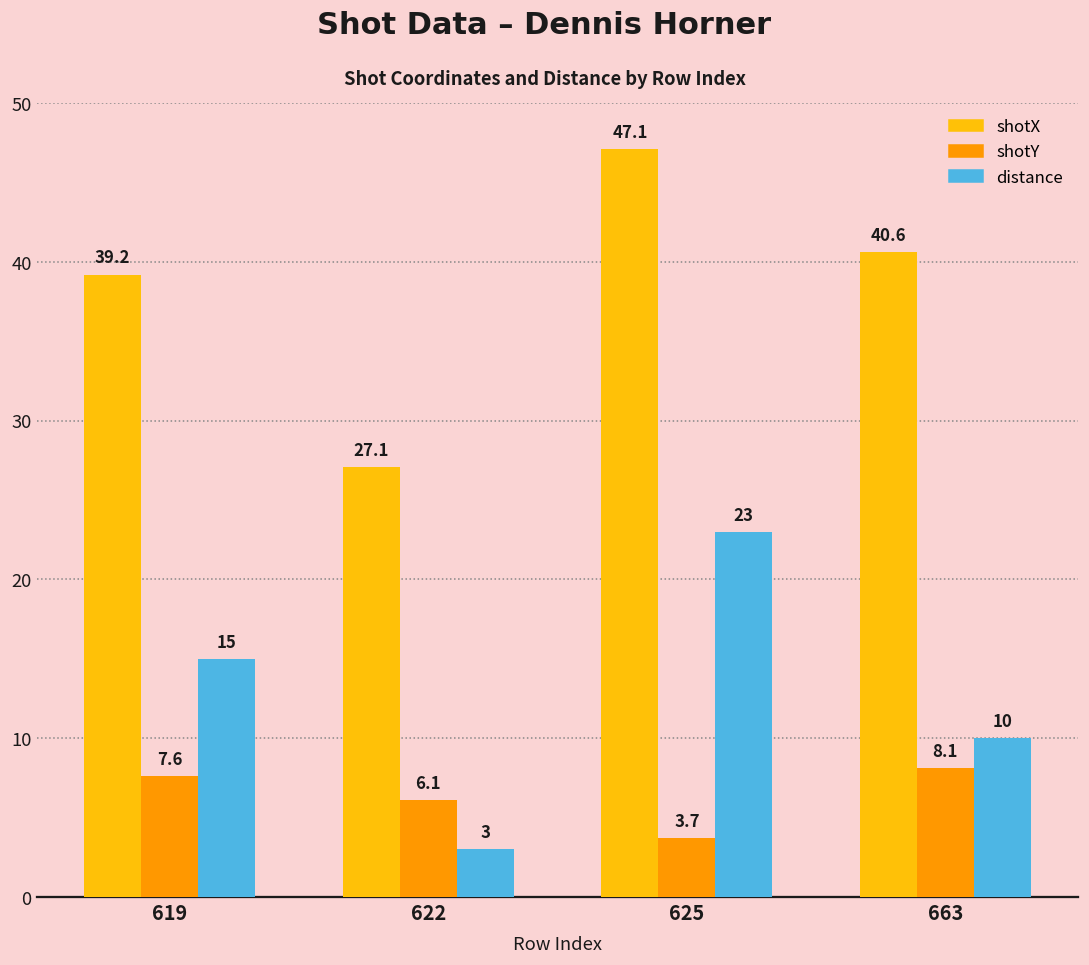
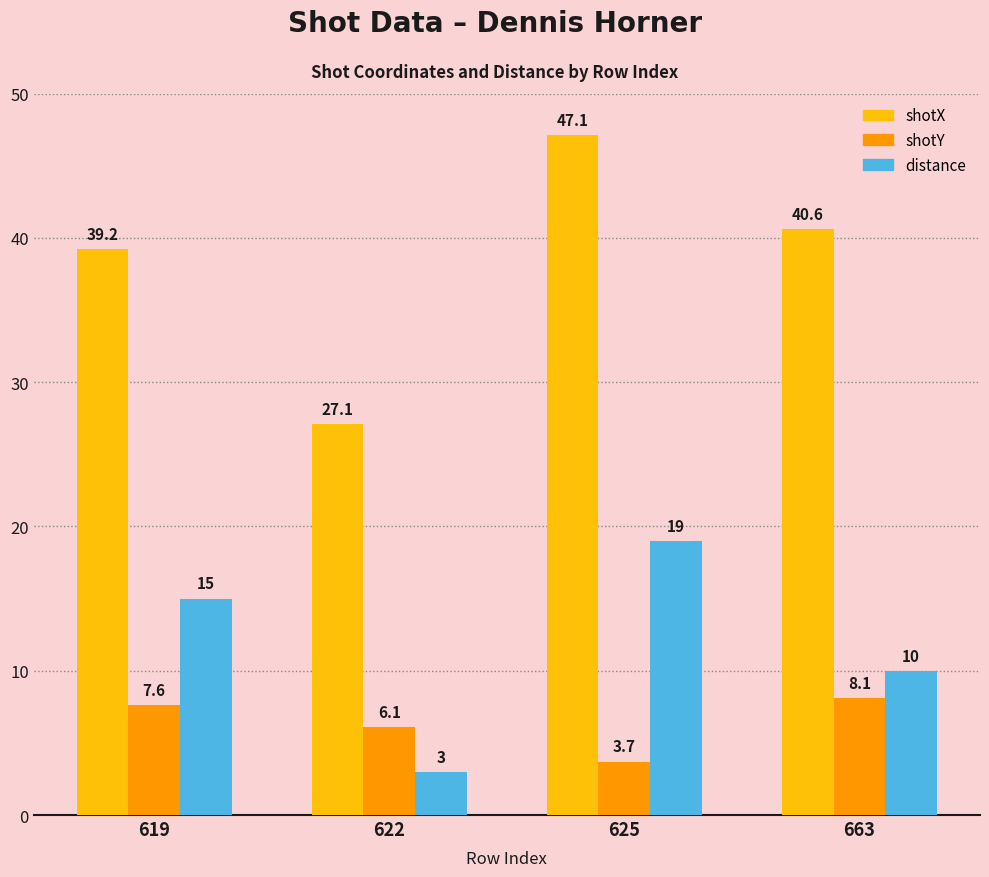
  {
    "distance": {
      "619": 15,
      "622": 3,
-     "625": 23,
+     "625": 19,
      "663": 10
    }
  }
